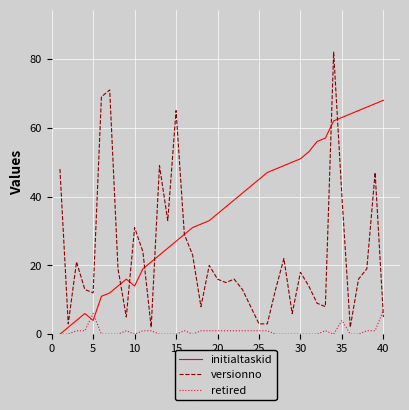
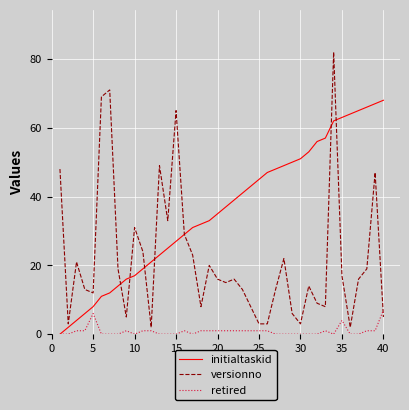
  {
    "initialtaskid": {
-     "5": 4,
-     "10": 14,
+     "5": 8,
+     "10": 17,
      "15": 27,
      "20": 35,
      "25": 45,
      "30": 51,
      "35": 63,
      "40": 68
    },
    "versionno": {
      "5": 12,
      "10": 31,
      "15": 65,
      "20": 16,
      "25": 3,
-     "30": 18,
-     "35": 40,
+     "30": 3,
+     "35": 17,
      "40": 5
    },
    "retired": {
      "5": 6,
      "10": 0,
      "15": 0,
      "20": 1,
      "25": 1,
      "30": 0,
      "35": 4,
      "40": 7
    }
  }
